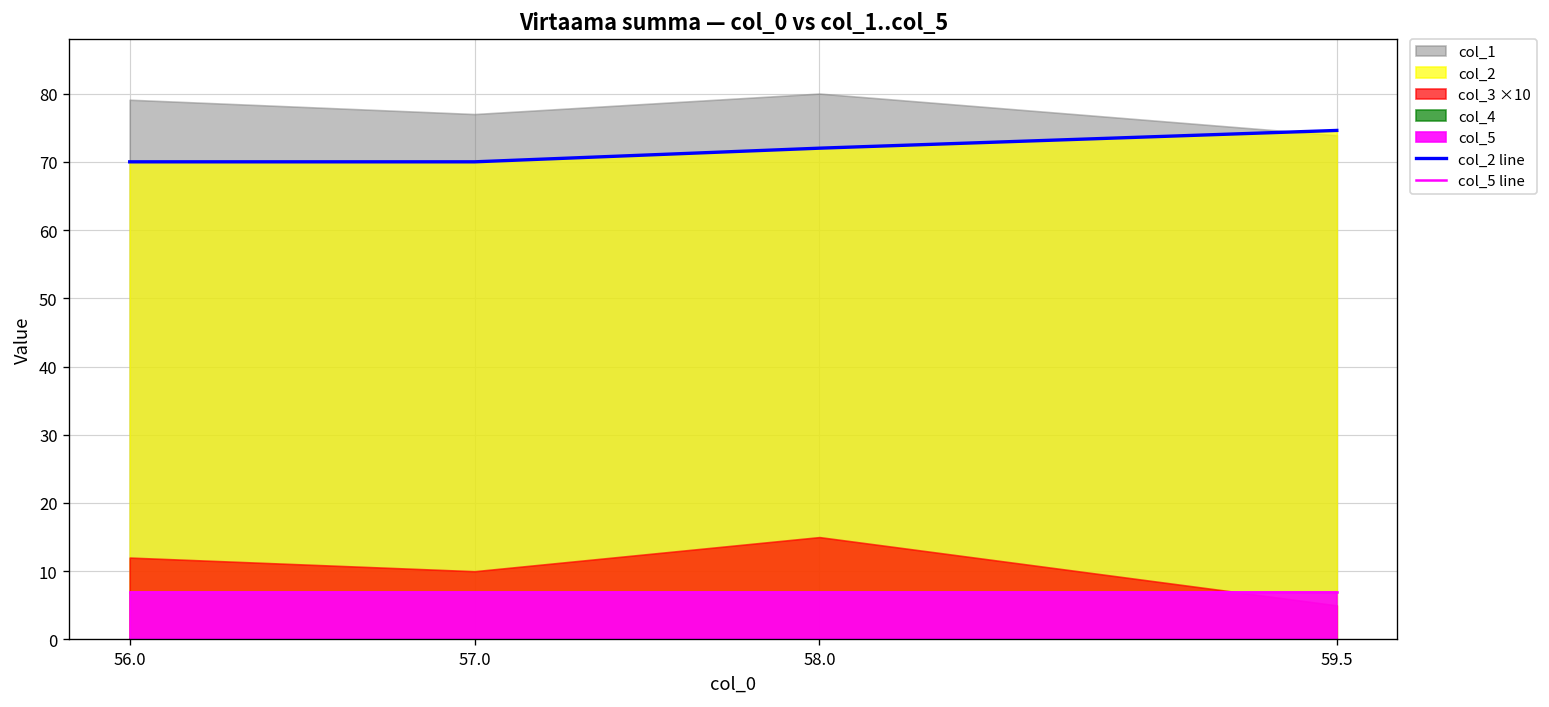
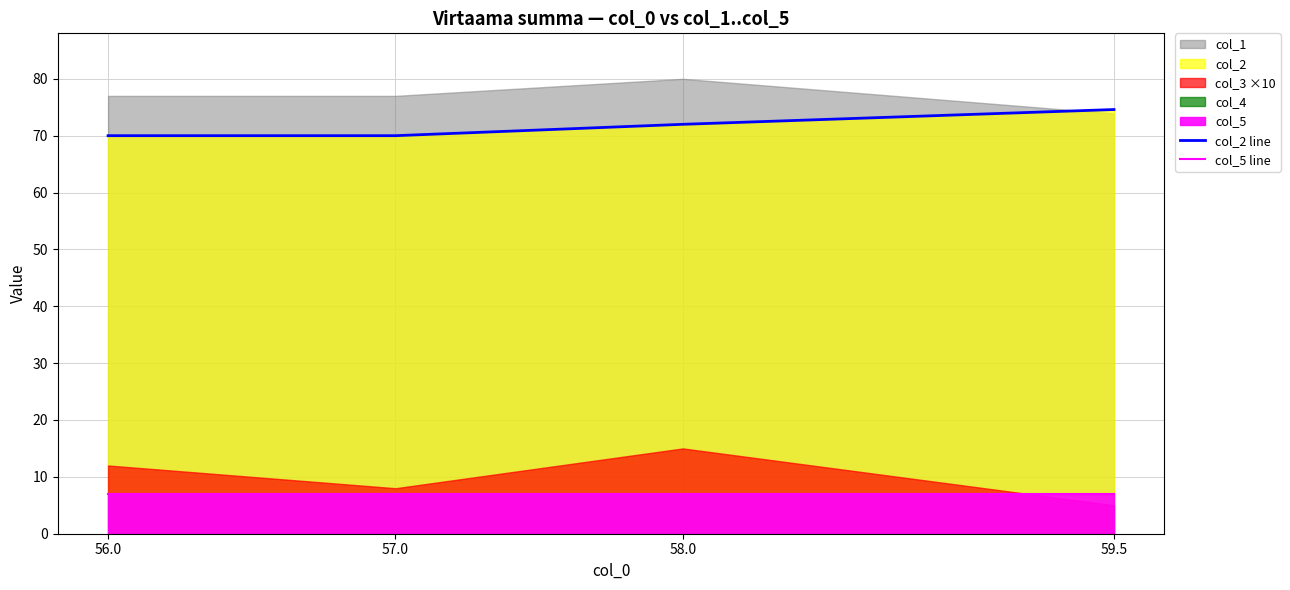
  {
    "col_1": {
-     "56.0": 79,
+     "56.0": 77,
      "57.0": 77,
      "58.0": 80,
      "59.5": 74
    },
    "col_2": {
      "56.0": 70,
      "57.0": 70,
      "58.0": 72,
      "59.5": 75
    },
    "col_3 ×10": {
      "56.0": 12,
-     "57.0": 10,
+     "57.0": 8,
      "58.0": 15,
      "59.5": 5
    },
    "col_4": {
      "56.0": 0,
      "57.0": 0,
      "58.0": 0,
      "59.5": 0
    },
    "col_5": {
      "56.0": 7,
      "57.0": 7,
      "58.0": 7,
      "59.5": 7
    }
  }
